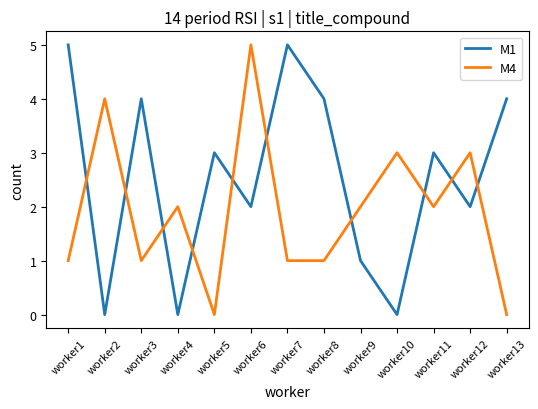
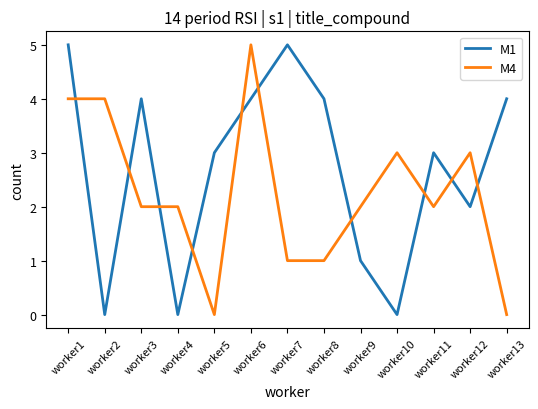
  {
    "M1": {
      "worker1": 5,
      "worker2": 0,
      "worker3": 4,
      "worker4": 0,
      "worker5": 3,
-     "worker6": 2,
+     "worker6": 4,
      "worker7": 5,
      "worker8": 4,
      "worker9": 1,
      "worker10": 0,
      "worker11": 3,
      "worker12": 2,
      "worker13": 4
    },
    "M4": {
-     "worker1": 1,
+     "worker1": 4,
      "worker2": 4,
-     "worker3": 1,
+     "worker3": 2,
      "worker4": 2,
      "worker5": 0,
      "worker6": 5,
      "worker7": 1,
      "worker8": 1,
      "worker9": 2,
      "worker10": 3,
      "worker11": 2,
      "worker12": 3,
      "worker13": 0
    }
  }
